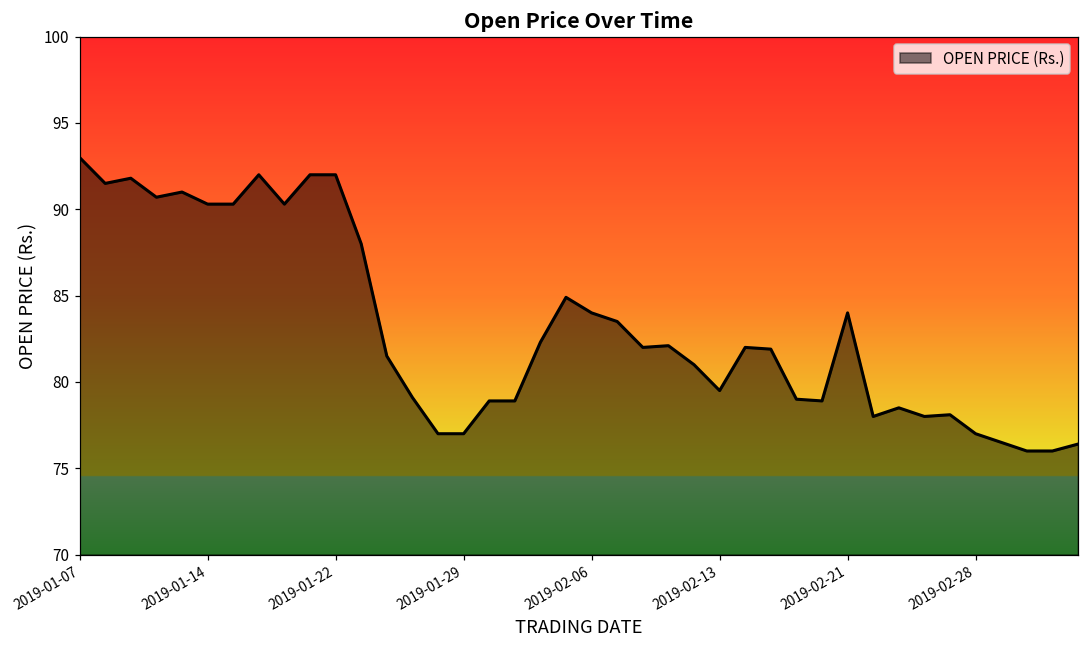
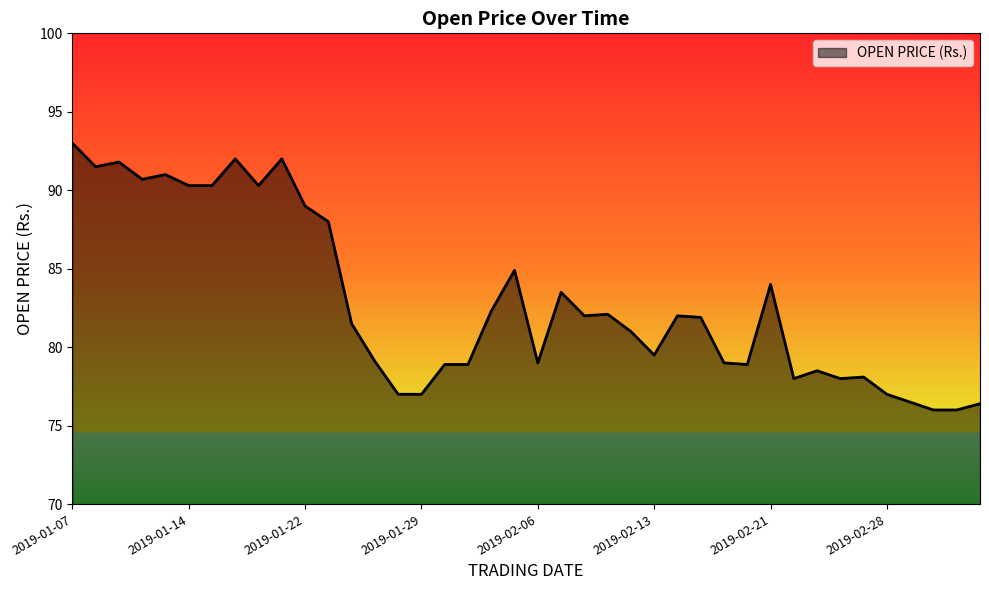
  {
    "2019-01-07": 93,
    "2019-01-14": 90.3,
-   "2019-01-22": 92,
+   "2019-01-22": 89,
    "2019-01-29": 77,
-   "2019-02-06": 84,
+   "2019-02-06": 79,
    "2019-02-13": 79.5,
    "2019-02-21": 84,
    "2019-02-28": 77
  }
